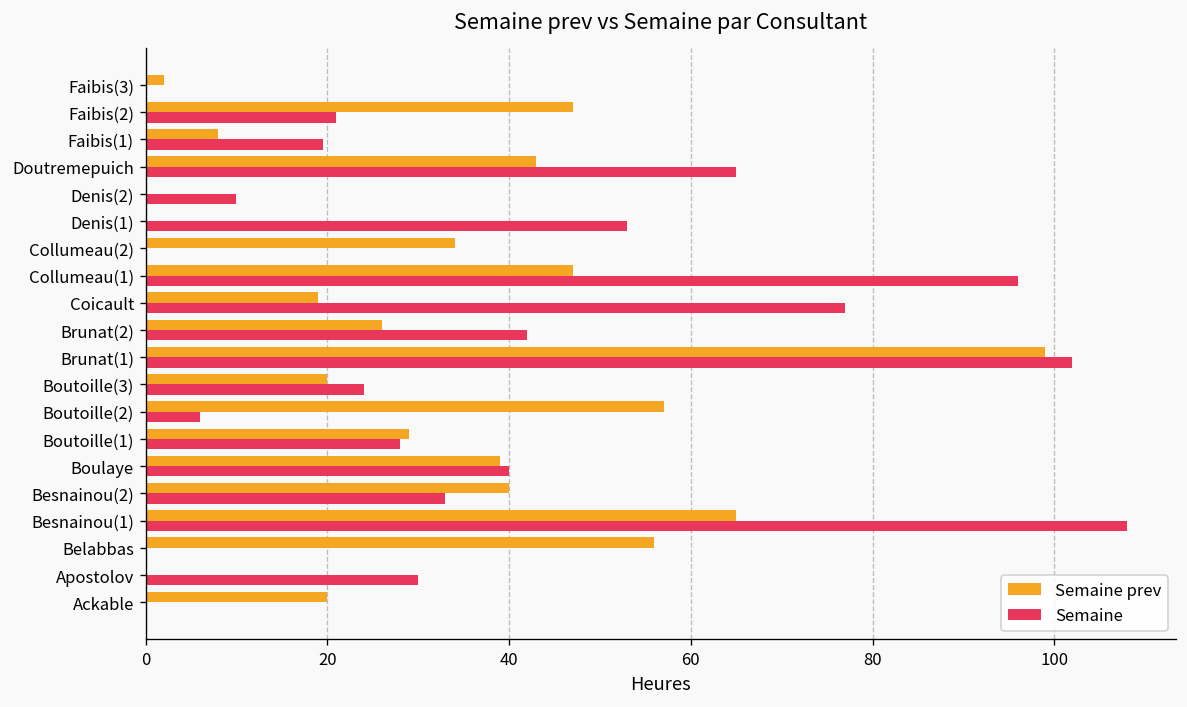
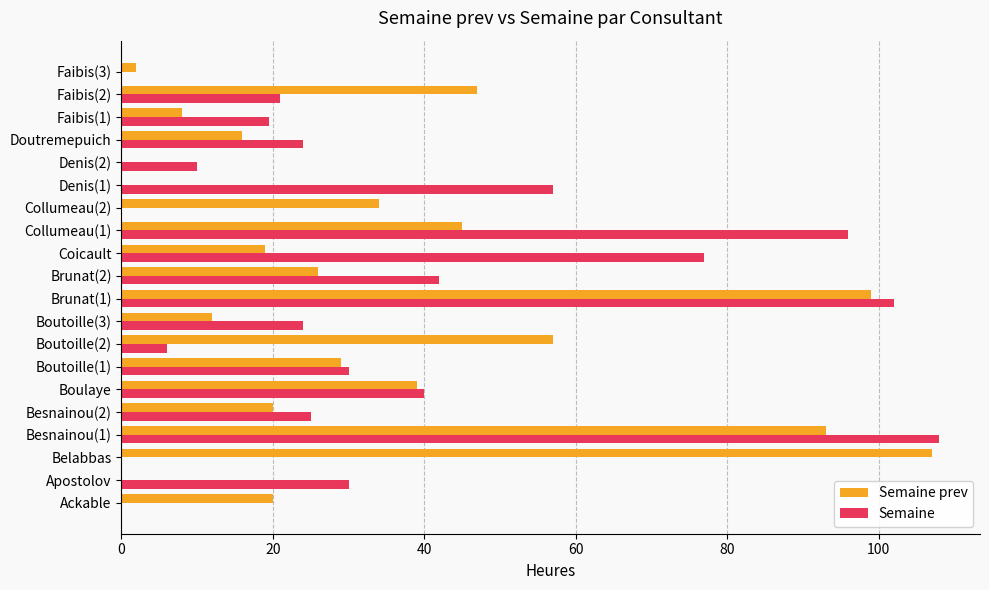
  {
    "Semaine prev": {
      "Faibis(3)": 2,
      "Faibis(2)": 47,
      "Faibis(1)": 8,
-     "Doutremepuich": 43,
+     "Doutremepuich": 16,
      "Denis(2)": 0,
      "Denis(1)": 0,
      "Collumeau(2)": 34,
-     "Collumeau(1)": 47,
+     "Collumeau(1)": 45,
      "Coicault": 19,
      "Brunat(2)": 26,
      "Brunat(1)": 99,
-     "Boutoille(3)": 20,
+     "Boutoille(3)": 12,
      "Boutoille(2)": 57,
      "Boutoille(1)": 29,
      "Boulaye": 39,
-     "Besnainou(2)": 40,
-     "Besnainou(1)": 65,
-     "Belabbas": 56,
+     "Besnainou(2)": 20,
+     "Besnainou(1)": 93,
+     "Belabbas": 107,
      "Apostolov": 0,
      "Ackable": 20
    },
    "Semaine": {
      "Faibis(3)": 0,
      "Faibis(2)": 21,
      "Faibis(1)": 20,
-     "Doutremepuich": 65,
+     "Doutremepuich": 24,
      "Denis(2)": 10,
-     "Denis(1)": 53,
+     "Denis(1)": 57,
      "Collumeau(2)": 0,
      "Collumeau(1)": 96,
      "Coicault": 77,
      "Brunat(2)": 42,
      "Brunat(1)": 102,
      "Boutoille(3)": 24,
      "Boutoille(2)": 6,
-     "Boutoille(1)": 28,
+     "Boutoille(1)": 30,
      "Boulaye": 40,
-     "Besnainou(2)": 33,
+     "Besnainou(2)": 25,
      "Besnainou(1)": 108,
      "Belabbas": 0,
      "Apostolov": 30,
      "Ackable": 0
    }
  }
